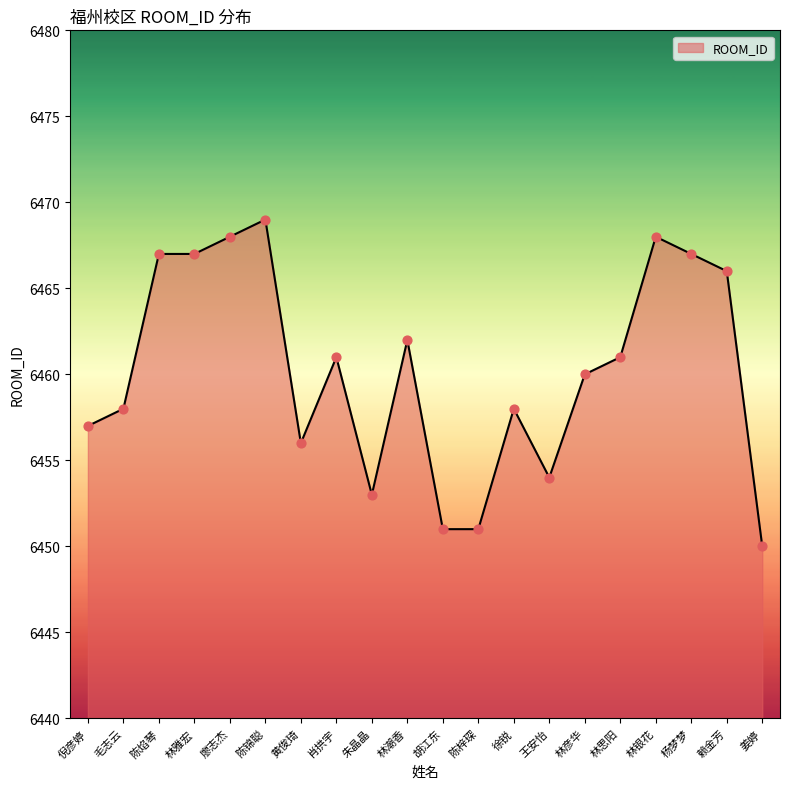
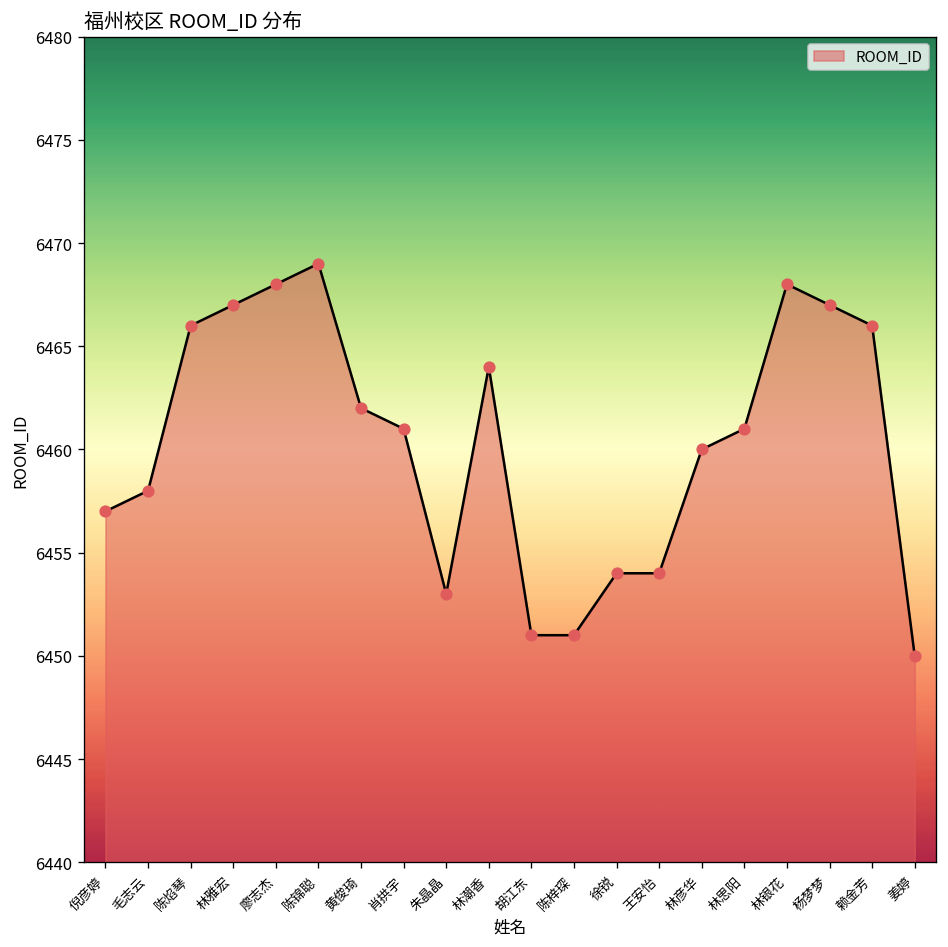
  {
    "倪彦婷": 6457,
    "毛志云": 6458,
-   "陈焰琴": 6467,
+   "陈焰琴": 6466,
    "林雅宏": 6467,
    "廖志杰": 6468,
    "陈锦聪": 6469,
-   "黄俊琦": 6456,
+   "黄俊琦": 6462,
    "肖拱宇": 6461,
    "朱晶晶": 6453,
-   "林潮香": 6462,
+   "林潮香": 6464,
    "胡江东": 6451,
    "陈梓琛": 6451,
-   "徐锐": 6458,
+   "徐锐": 6454,
    "王安怡": 6454,
    "林彦华": 6460,
    "林思阳": 6461,
    "林银花": 6468,
    "杨梦梦": 6467,
    "赖金芳": 6466,
    "姜婷": 6450
  }
